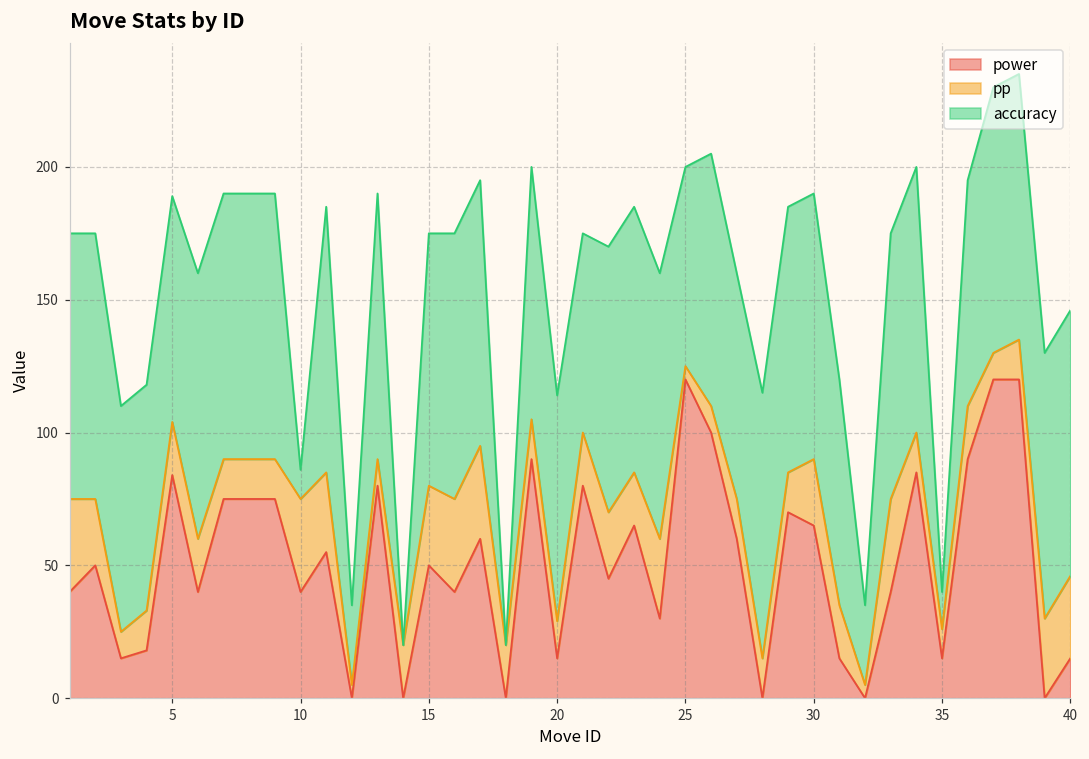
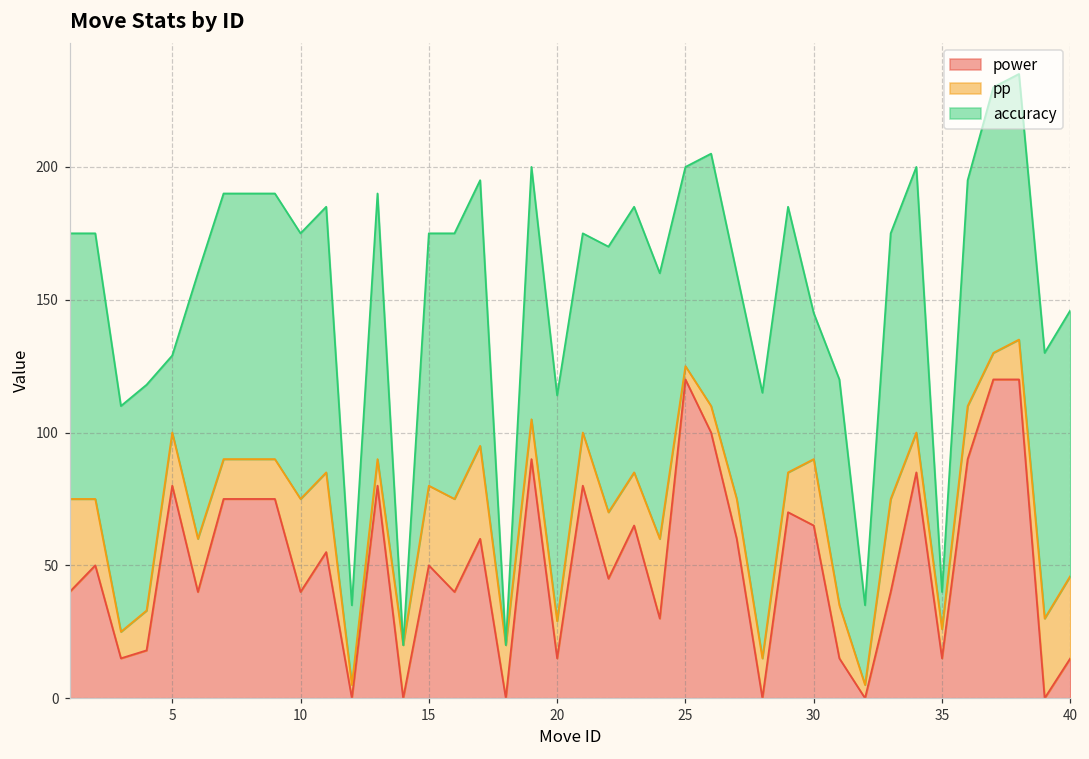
  {
    "power": {
-     "5": 84,
+     "5": 80,
      "10": 40,
      "15": 50,
      "20": 15,
      "25": 120,
      "30": 65,
      "35": 15,
      "40": 15
    },
    "pp": {
      "5": 20,
      "10": 35,
      "15": 30,
      "20": 14,
      "25": 5,
      "30": 25,
      "35": 11,
      "40": 31
    },
    "accuracy": {
-     "5": 85,
-     "10": 11,
+     "5": 29,
+     "10": 100,
      "15": 95,
      "20": 85,
      "25": 75,
-     "30": 100,
+     "30": 55,
      "35": 14,
      "40": 100
    }
  }
